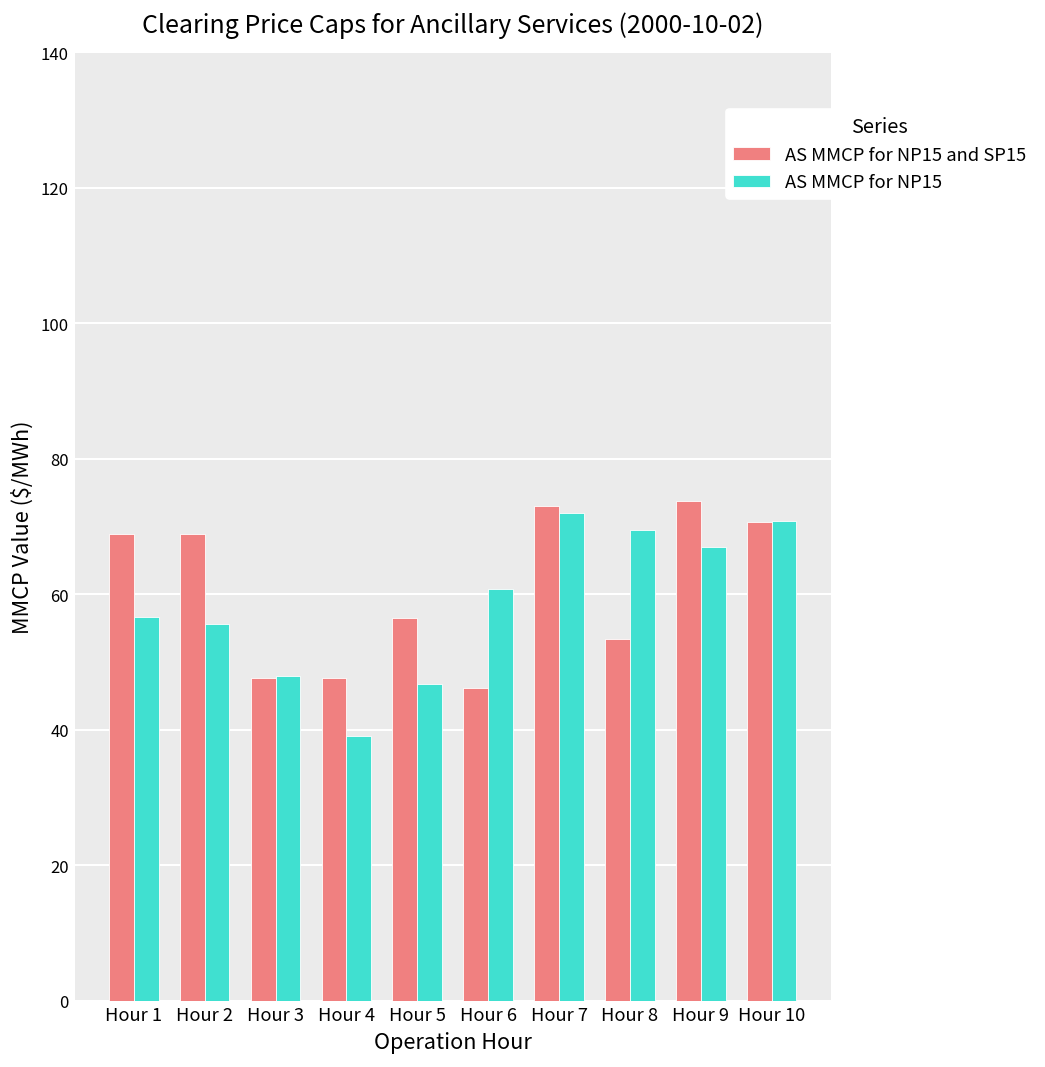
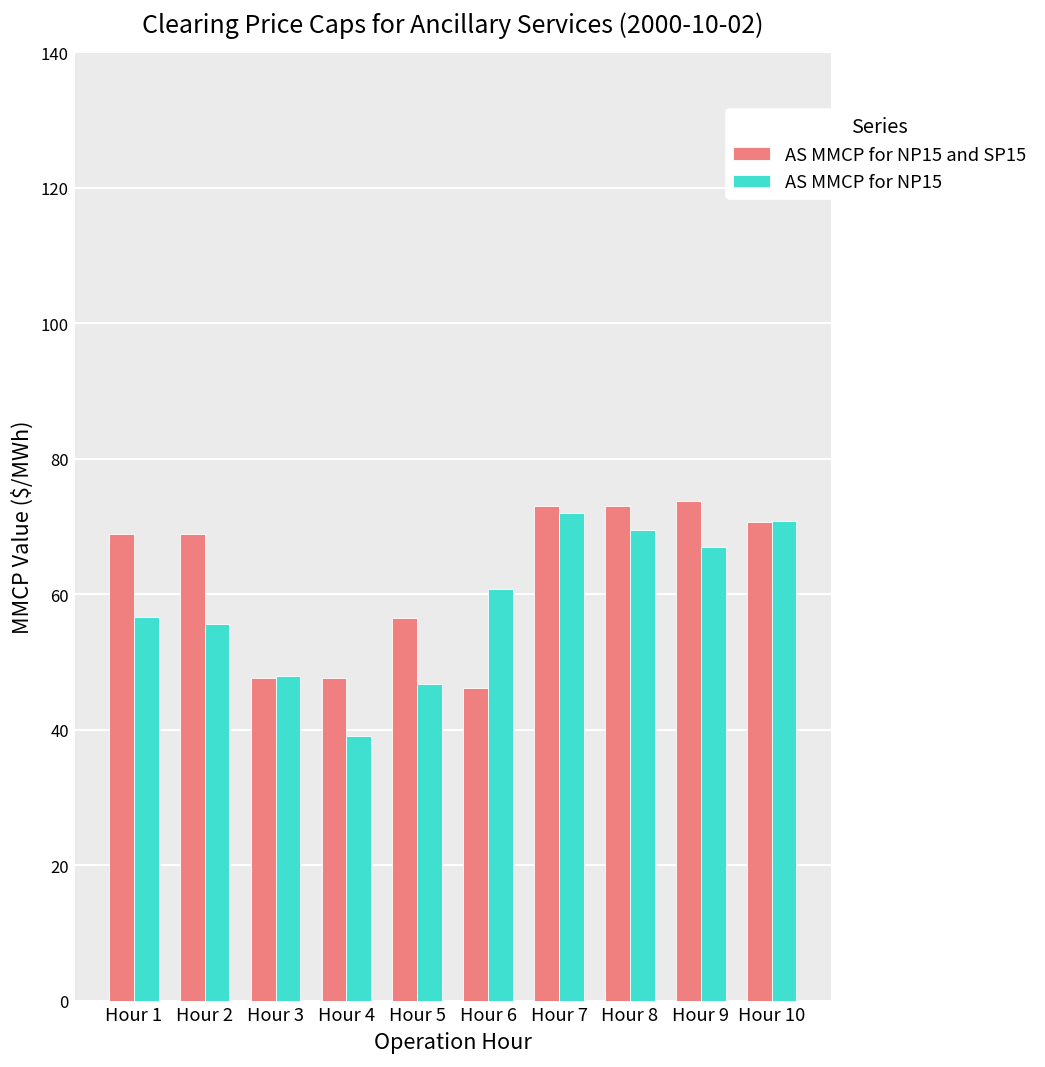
  {
    "AS MMCP for NP15 and SP15": {
      "Hour 1": 69,
      "Hour 2": 69,
      "Hour 3": 48,
      "Hour 4": 48,
      "Hour 5": 57,
      "Hour 6": 46,
      "Hour 7": 73,
-     "Hour 8": 53,
+     "Hour 8": 73,
      "Hour 9": 74,
      "Hour 10": 71
    },
    "AS MMCP for NP15": {
      "Hour 1": 57,
      "Hour 2": 56,
      "Hour 3": 48,
      "Hour 4": 39,
      "Hour 5": 47,
      "Hour 6": 61,
      "Hour 7": 72,
      "Hour 8": 69,
      "Hour 9": 67,
      "Hour 10": 71
    }
  }
